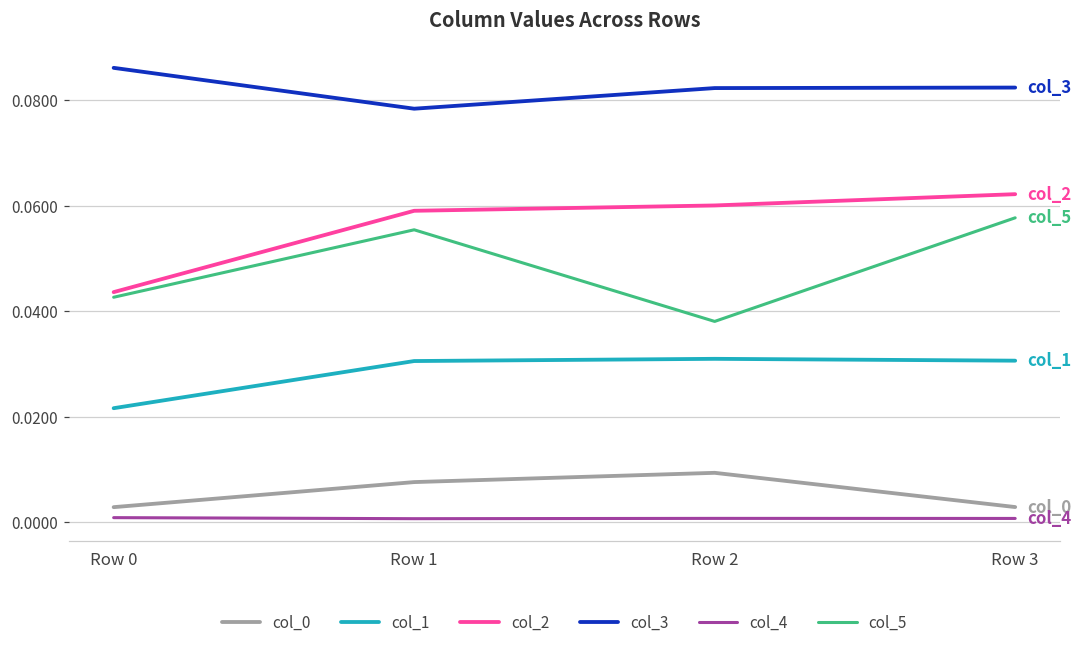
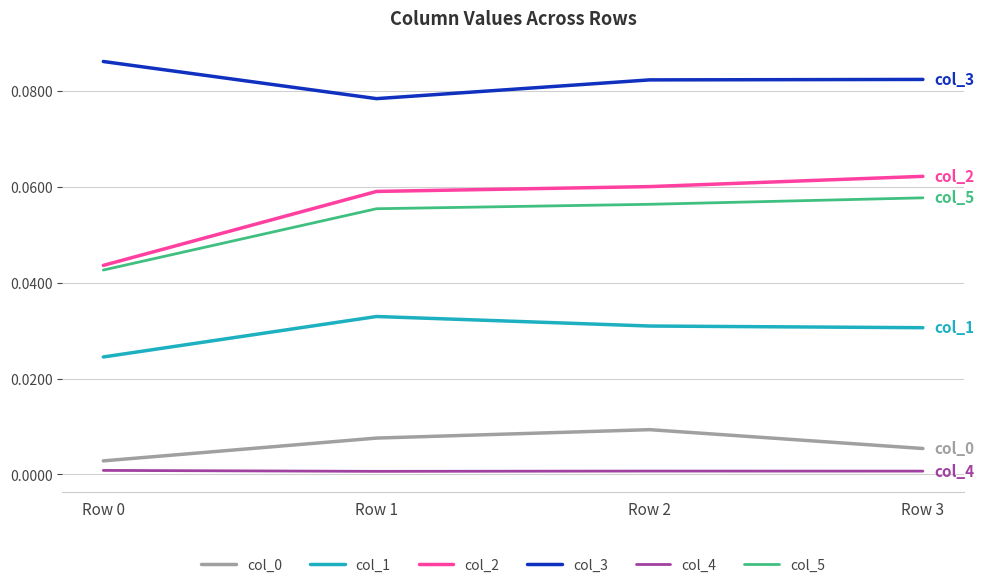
  {
    "col_0": {
      "Row 0": 0.003,
      "Row 1": 0.008,
      "Row 2": 0.009,
-     "Row 3": 0.003
+     "Row 3": 0.005
    },
    "col_1": {
-     "Row 0": 0.022,
-     "Row 1": 0.031,
+     "Row 0": 0.025,
+     "Row 1": 0.033,
      "Row 2": 0.031
    },
    "col_2": {
      "Row 0": 0.044,
      "Row 1": 0.059,
      "Row 2": 0.060
    },
    "col_3": {
      "Row 0": 0.086,
      "Row 1": 0.078,
      "Row 2": 0.082
    },
    "col_4": {
      "Row 0": 0.001,
      "Row 1": 0.001,
      "Row 2": 0.001
    },
    "col_5": {
      "Row 0": 0.043,
      "Row 1": 0.055,
-     "Row 2": 0.038
+     "Row 2": 0.056
    }
  }
